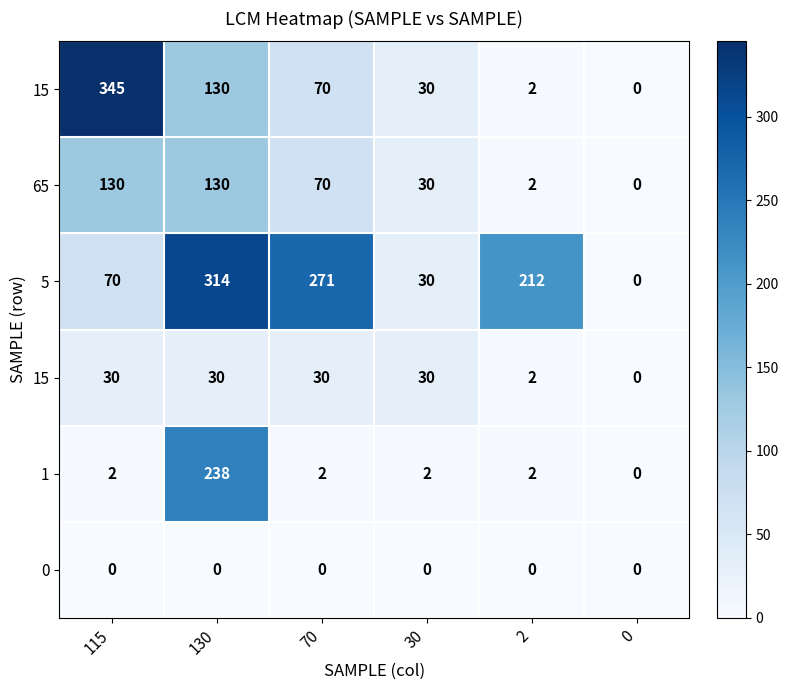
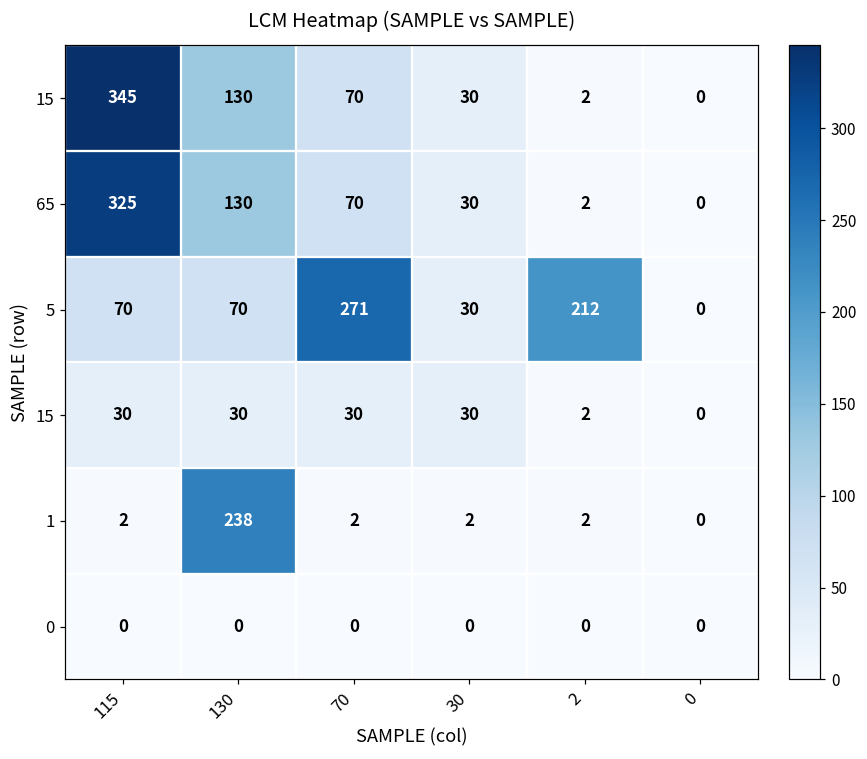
  {
    "65": {
-     "115": 130,
+     "115": 325,
      "130": 130,
      "70": 70,
      "30": 30,
      "2": 2,
      "0": 0
    },
    "5": {
      "115": 70,
-     "130": 314,
+     "130": 70,
      "70": 271,
      "30": 30,
      "2": 212,
      "0": 0
    },
    "1": {
      "115": 2,
      "130": 238,
      "70": 2,
      "30": 2,
      "2": 2,
      "0": 0
    },
    "0": {
      "115": 0,
      "130": 0,
      "70": 0,
      "30": 0,
      "2": 0,
      "0": 0
    }
  }
